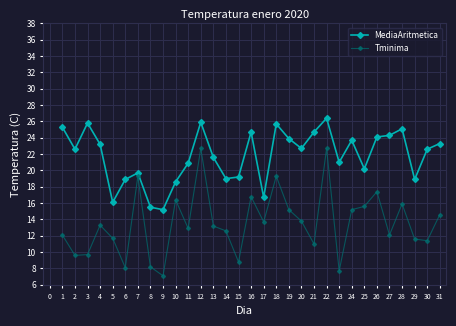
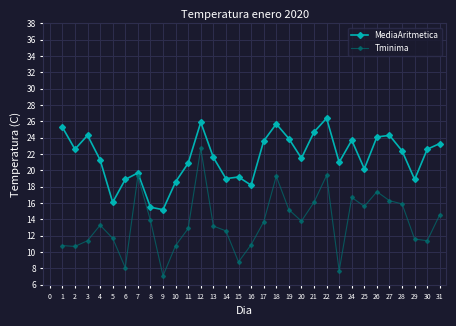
  {
    "MediaAritmetica": {
      "1": 25,
      "2": 23,
-     "3": 26,
-     "4": 23,
+     "3": 24,
+     "4": 21,
      "5": 16,
      "6": 19,
      "7": 20,
      "8": 16,
      "9": 15,
      "10": 19,
      "11": 21,
      "12": 26,
      "13": 22,
      "14": 19,
      "15": 19,
-     "16": 25,
-     "17": 17,
+     "16": 18,
+     "17": 24,
      "18": 26,
      "19": 24,
-     "20": 23,
+     "20": 22,
      "21": 25,
      "22": 26,
      "23": 21,
      "24": 24,
      "25": 20,
      "26": 24,
      "27": 24,
-     "28": 25,
+     "28": 22,
      "29": 19,
      "30": 23,
      "31": 23
    },
    "Tminima": {
-     "1": 12,
-     "2": 10,
-     "3": 10,
+     "1": 11,
+     "2": 11,
+     "3": 11,
      "4": 13,
      "5": 12,
      "6": 8,
      "7": 19,
-     "8": 8,
+     "8": 14,
      "9": 7,
-     "10": 16,
+     "10": 11,
      "11": 13,
      "12": 23,
      "13": 13,
      "14": 13,
      "15": 9,
-     "16": 17,
+     "16": 11,
      "17": 14,
      "18": 19,
      "19": 15,
      "20": 14,
-     "21": 11,
-     "22": 23,
+     "21": 16,
+     "22": 19,
      "23": 8,
-     "24": 15,
+     "24": 17,
      "25": 16,
      "26": 17,
-     "27": 12,
+     "27": 16,
      "28": 16,
      "29": 12,
      "30": 11,
      "31": 15
    }
  }
